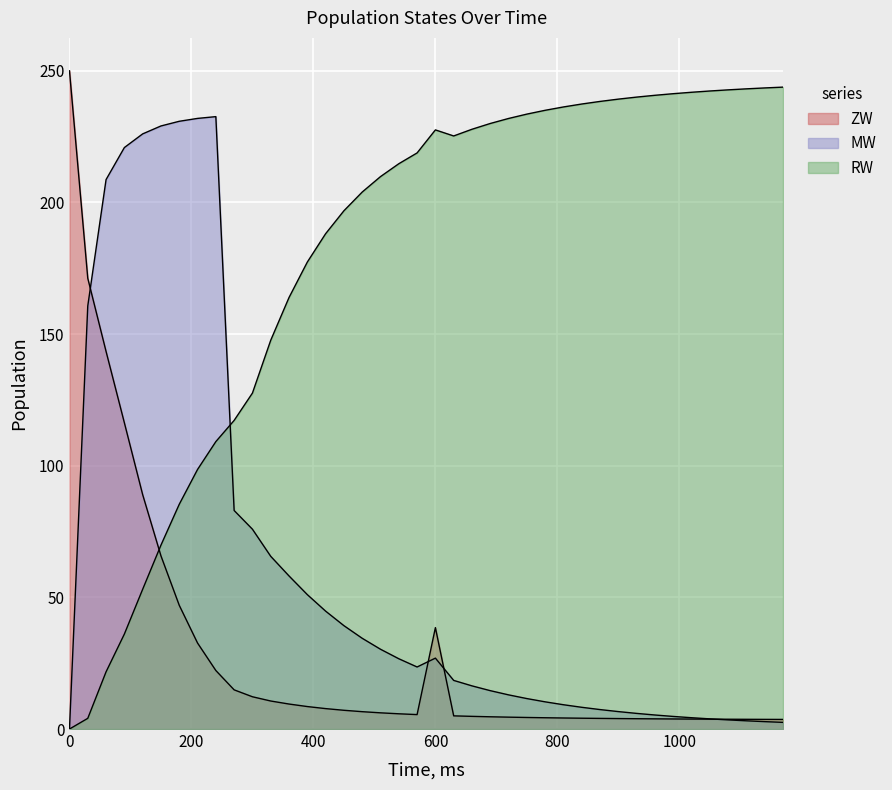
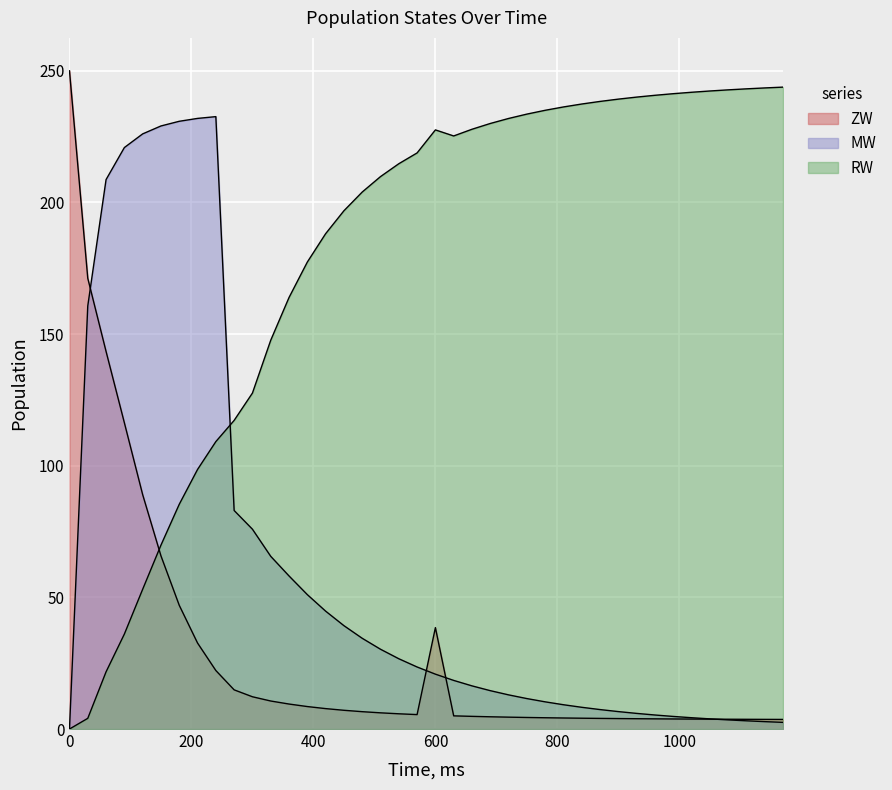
  {
    "ZW": {
      "0": 250,
      "600": 39
    },
    "MW": {
-     "600": 27
+     "600": 21
    },
    "RW": {
      "600": 228
    }
  }
